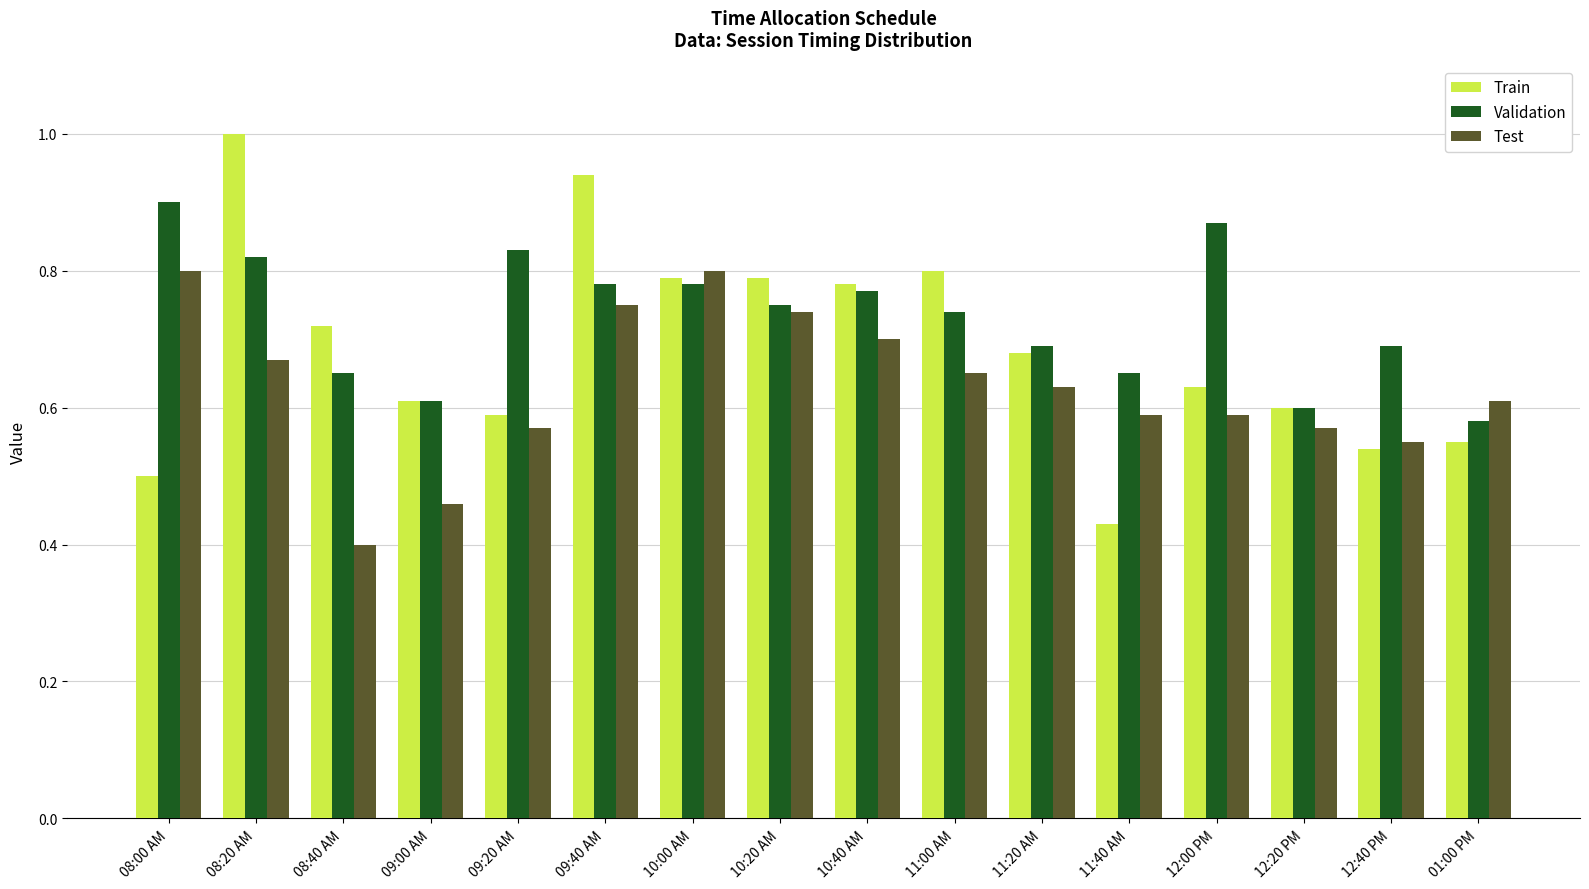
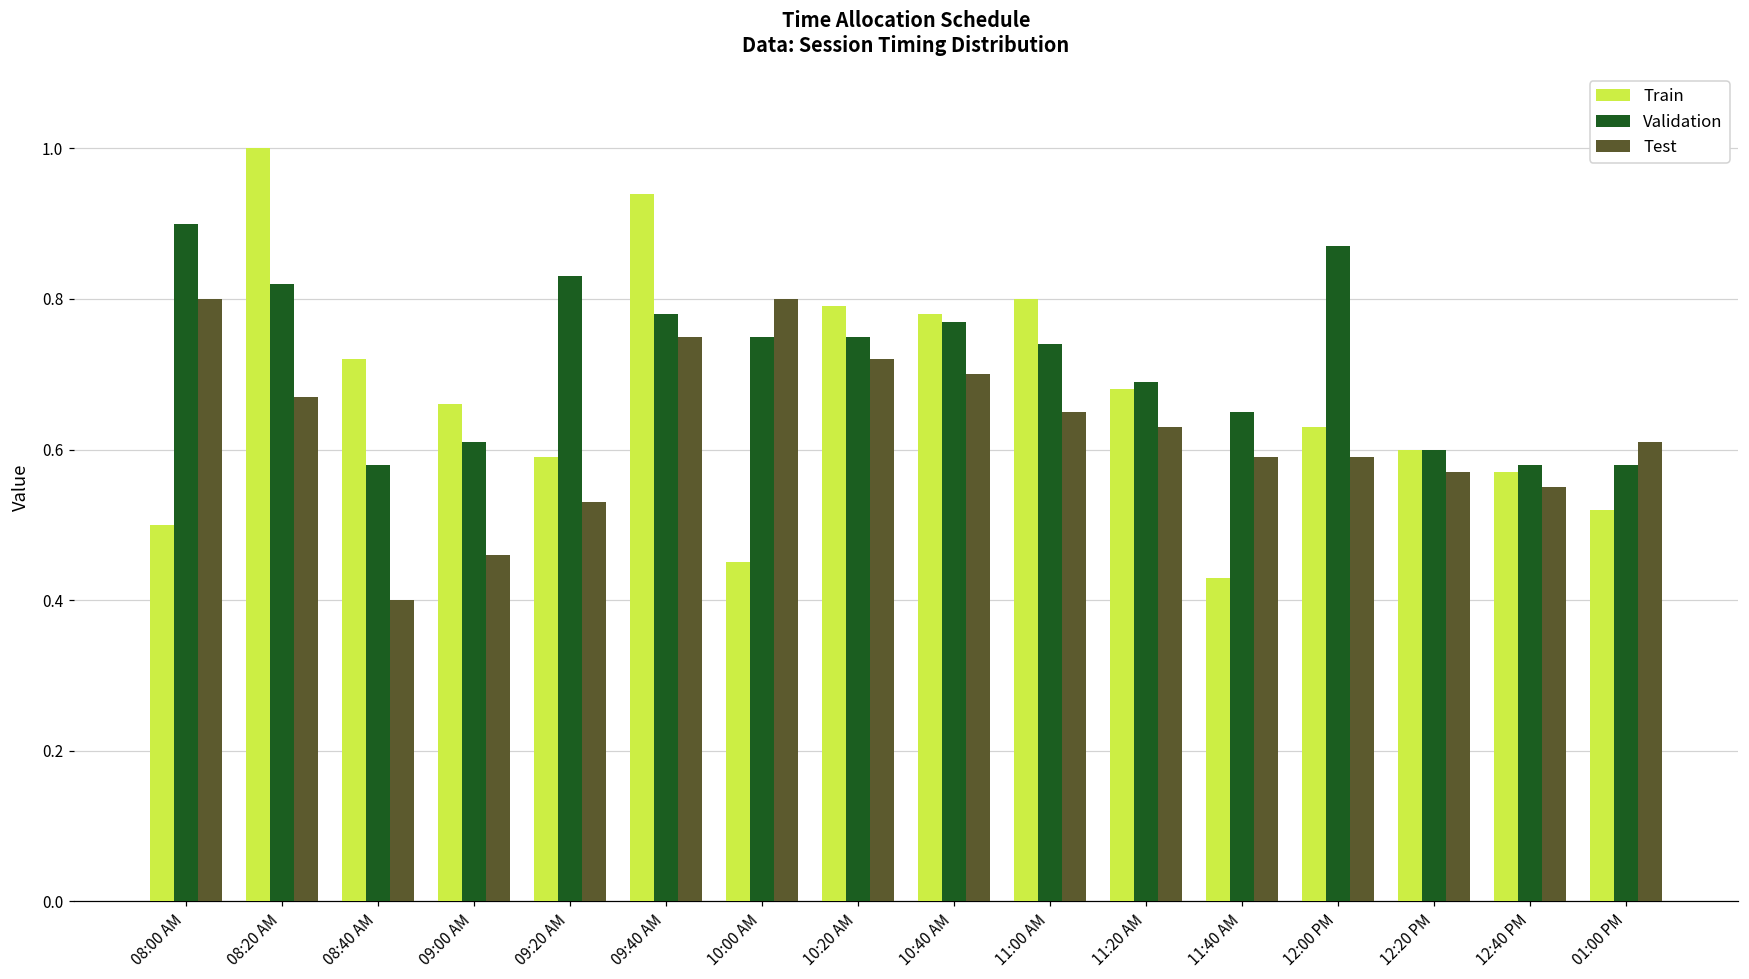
  {
    "Train": {
      "08:00 AM": 0.50,
      "08:20 AM": 1.00,
      "08:40 AM": 0.72,
-     "09:00 AM": 0.61,
+     "09:00 AM": 0.66,
      "09:20 AM": 0.59,
      "09:40 AM": 0.94,
-     "10:00 AM": 0.79,
+     "10:00 AM": 0.45,
      "10:20 AM": 0.79,
      "10:40 AM": 0.78,
      "11:00 AM": 0.80,
      "11:20 AM": 0.68,
      "11:40 AM": 0.43,
      "12:00 PM": 0.63,
      "12:20 PM": 0.60,
-     "12:40 PM": 0.54,
-     "01:00 PM": 0.55
+     "12:40 PM": 0.57,
+     "01:00 PM": 0.52
    },
    "Validation": {
      "08:00 AM": 0.90,
      "08:20 AM": 0.82,
-     "08:40 AM": 0.65,
+     "08:40 AM": 0.58,
      "09:00 AM": 0.61,
      "09:20 AM": 0.83,
      "09:40 AM": 0.78,
-     "10:00 AM": 0.78,
+     "10:00 AM": 0.75,
      "10:20 AM": 0.75,
      "10:40 AM": 0.77,
      "11:00 AM": 0.74,
      "11:20 AM": 0.69,
      "11:40 AM": 0.65,
      "12:00 PM": 0.87,
      "12:20 PM": 0.60,
-     "12:40 PM": 0.69,
+     "12:40 PM": 0.58,
      "01:00 PM": 0.58
    },
    "Test": {
      "08:00 AM": 0.80,
      "08:20 AM": 0.67,
      "08:40 AM": 0.40,
      "09:00 AM": 0.46,
-     "09:20 AM": 0.57,
+     "09:20 AM": 0.53,
      "09:40 AM": 0.75,
      "10:00 AM": 0.80,
-     "10:20 AM": 0.74,
+     "10:20 AM": 0.72,
      "10:40 AM": 0.70,
      "11:00 AM": 0.65,
      "11:20 AM": 0.63,
      "11:40 AM": 0.59,
      "12:00 PM": 0.59,
      "12:20 PM": 0.57,
      "12:40 PM": 0.55,
      "01:00 PM": 0.61
    }
  }
